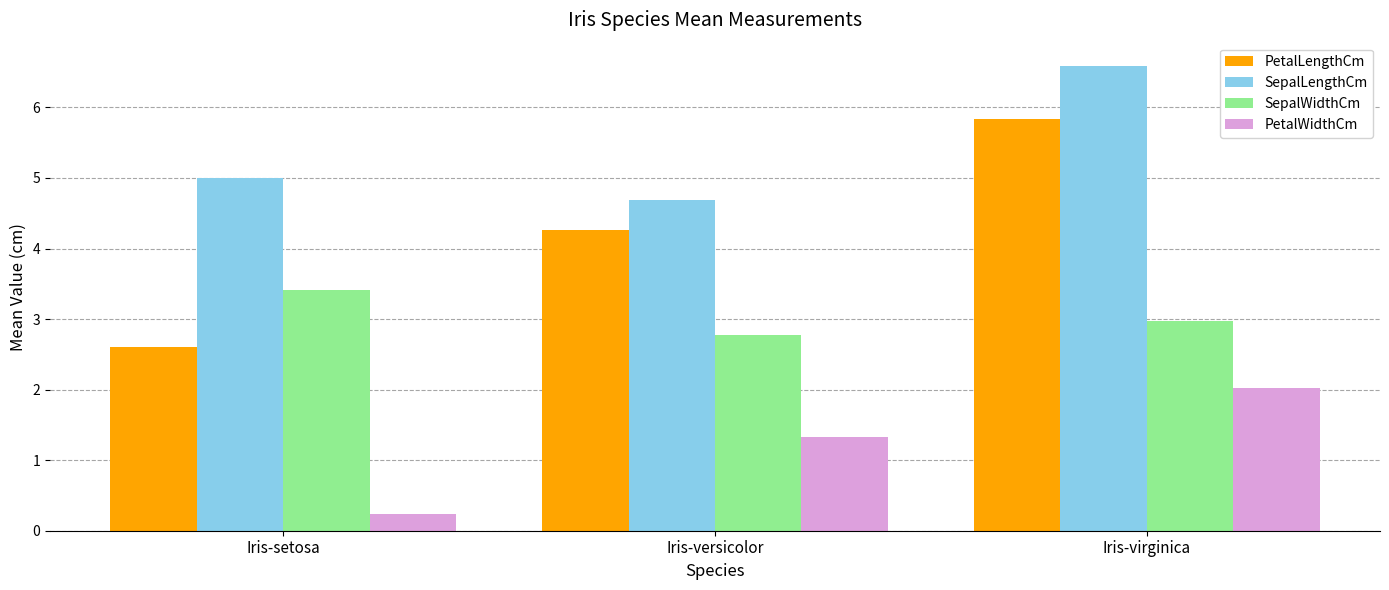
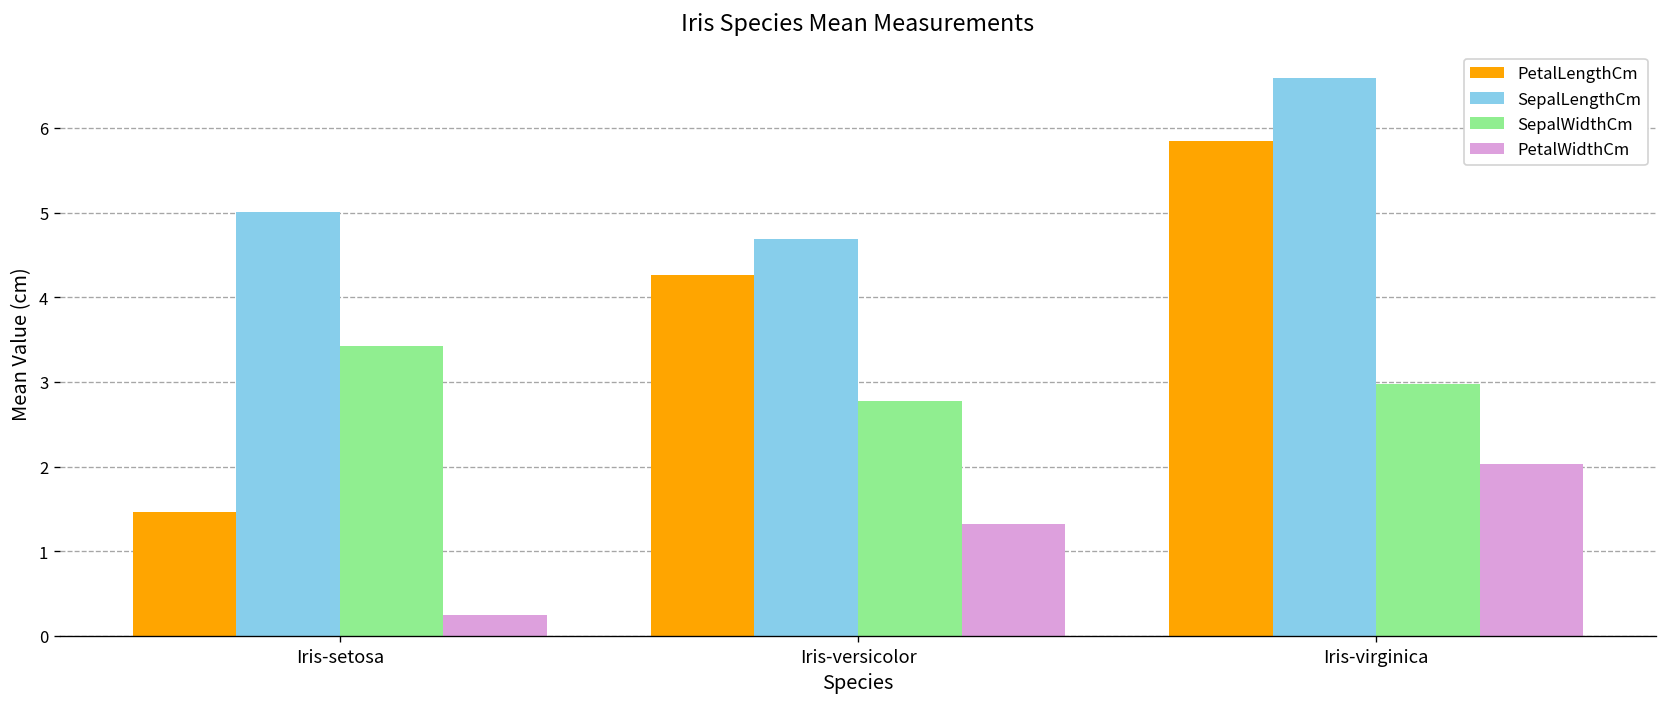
  {
    "PetalLengthCm": {
-     "Iris-setosa": 2.6,
+     "Iris-setosa": 1.5,
      "Iris-versicolor": 4.3,
      "Iris-virginica": 5.8
    },
    "SepalLengthCm": {
      "Iris-setosa": 5.0,
      "Iris-versicolor": 4.7,
      "Iris-virginica": 6.6
    },
    "SepalWidthCm": {
      "Iris-setosa": 3.4,
      "Iris-versicolor": 2.8,
      "Iris-virginica": 3.0
    },
    "PetalWidthCm": {
      "Iris-setosa": 0.2,
      "Iris-versicolor": 1.3,
      "Iris-virginica": 2.0
    }
  }
